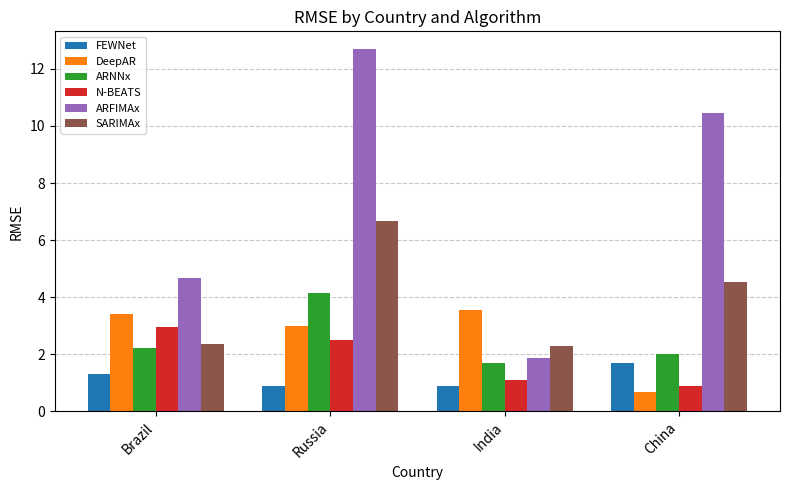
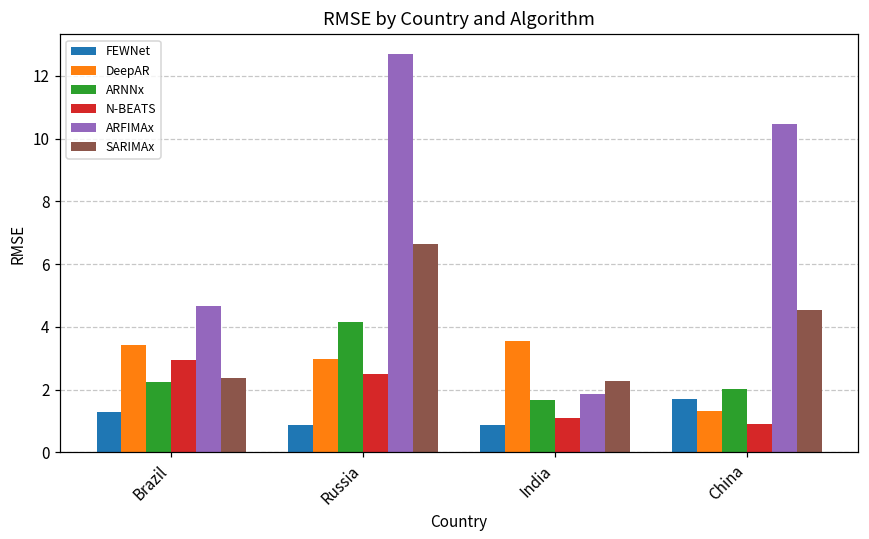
  {
    "FEWNet": {
      "Brazil": 1.3,
      "Russia": 0.9,
      "India": 0.9,
      "China": 1.7
    },
    "DeepAR": {
      "Brazil": 3.4,
      "Russia": 3.0,
      "India": 3.5,
-     "China": 0.7
+     "China": 1.3
    },
    "ARNNx": {
      "Brazil": 2.2,
      "Russia": 4.2,
      "India": 1.7,
      "China": 2.0
    },
    "N-BEATS": {
      "Brazil": 3.0,
      "Russia": 2.5,
      "India": 1.1,
      "China": 0.9
    },
    "ARFIMAx": {
      "Brazil": 4.7,
      "Russia": 12.7,
      "India": 1.9,
      "China": 10.5
    },
    "SARIMAx": {
      "Brazil": 2.4,
      "Russia": 6.7,
      "India": 2.3,
      "China": 4.5
    }
  }
